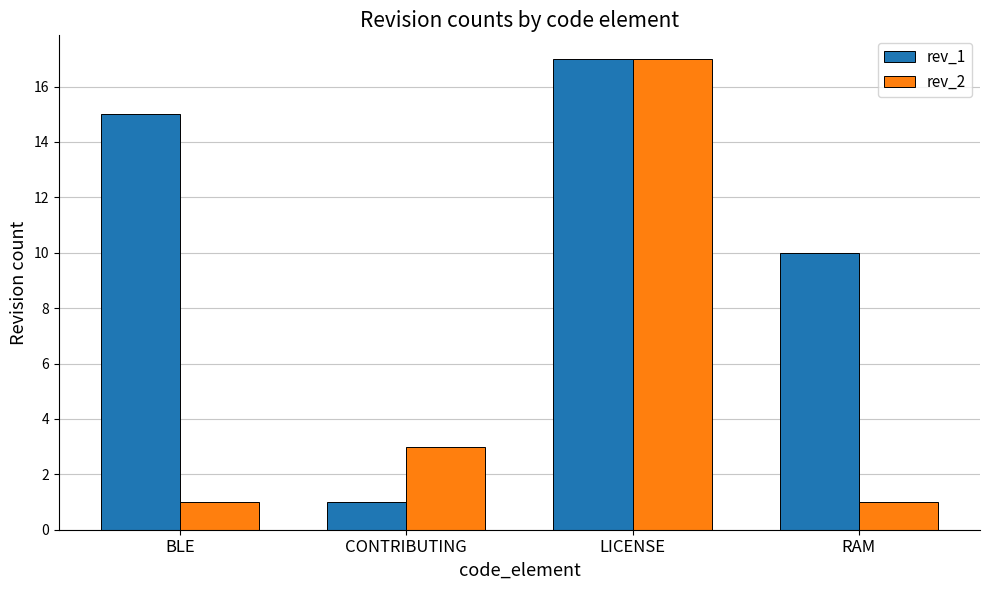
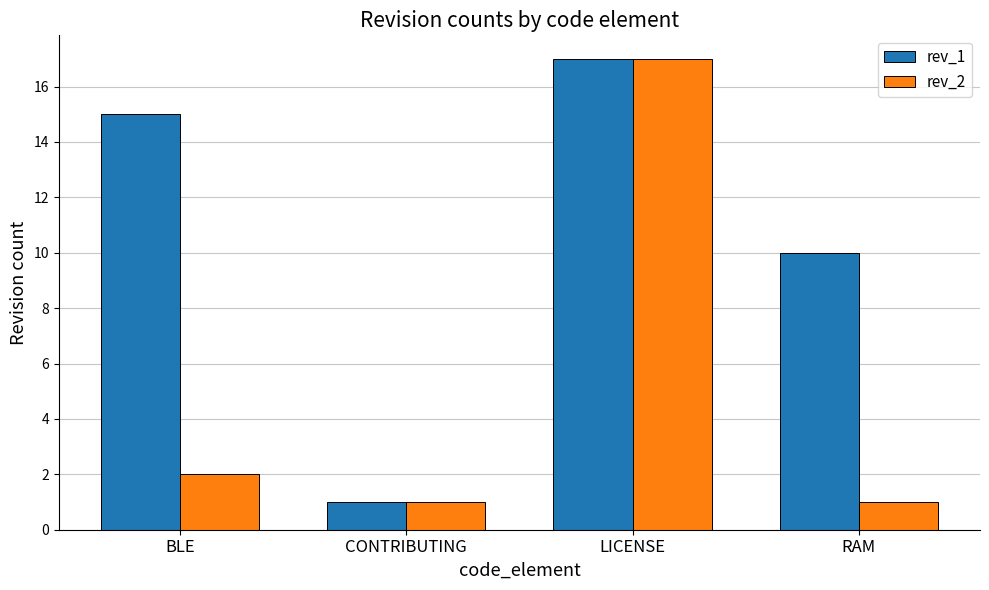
  {
    "rev_1": {
      "BLE": 15,
      "CONTRIBUTING": 1,
      "LICENSE": 17,
      "RAM": 10
    },
    "rev_2": {
-     "BLE": 1,
-     "CONTRIBUTING": 3,
+     "BLE": 2,
+     "CONTRIBUTING": 1,
      "LICENSE": 17,
      "RAM": 1
    }
  }
